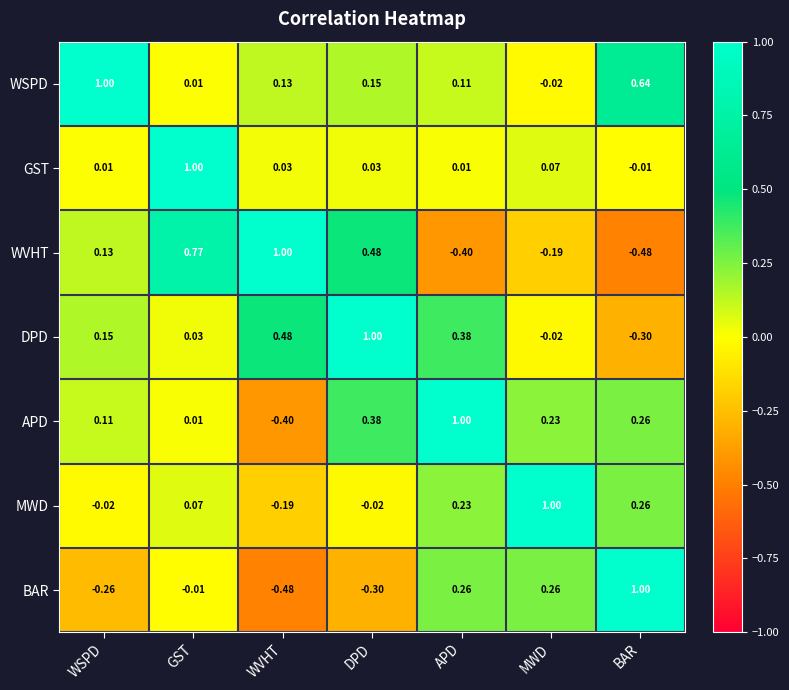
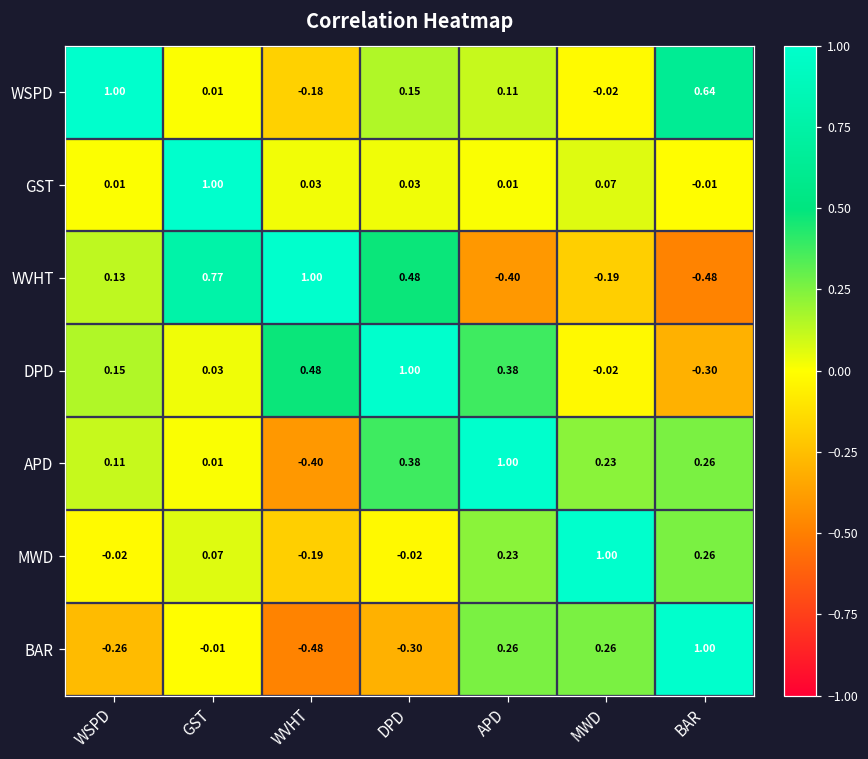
  {
    "WSPD": {
      "WSPD": 1.00,
      "GST": 0.01,
-     "WVHT": 0.13,
+     "WVHT": -0.18,
      "DPD": 0.15,
      "APD": 0.11,
      "MWD": -0.02,
      "BAR": 0.64
    },
    "GST": {
      "WSPD": 0.01,
      "GST": 1.00,
      "WVHT": 0.03,
      "DPD": 0.03,
      "APD": 0.01,
      "MWD": 0.07,
      "BAR": -0.01
    },
    "WVHT": {
      "WSPD": 0.13,
      "GST": 0.77,
      "WVHT": 1.00,
      "DPD": 0.48,
      "APD": -0.40,
      "MWD": -0.19,
      "BAR": -0.48
    },
    "DPD": {
      "WSPD": 0.15,
      "GST": 0.03,
      "WVHT": 0.48,
      "DPD": 1.00,
      "APD": 0.38,
      "MWD": -0.02,
      "BAR": -0.30
    },
    "APD": {
      "WSPD": 0.11,
      "GST": 0.01,
      "WVHT": -0.40,
      "DPD": 0.38,
      "APD": 1.00,
      "MWD": 0.23,
      "BAR": 0.26
    },
    "MWD": {
      "WSPD": -0.02,
      "GST": 0.07,
      "WVHT": -0.19,
      "DPD": -0.02,
      "APD": 0.23,
      "MWD": 1.00,
      "BAR": 0.26
    },
    "BAR": {
      "WSPD": -0.26,
      "GST": -0.01,
      "WVHT": -0.48,
      "DPD": -0.30,
      "APD": 0.26,
      "MWD": 0.26,
      "BAR": 1.00
    }
  }
